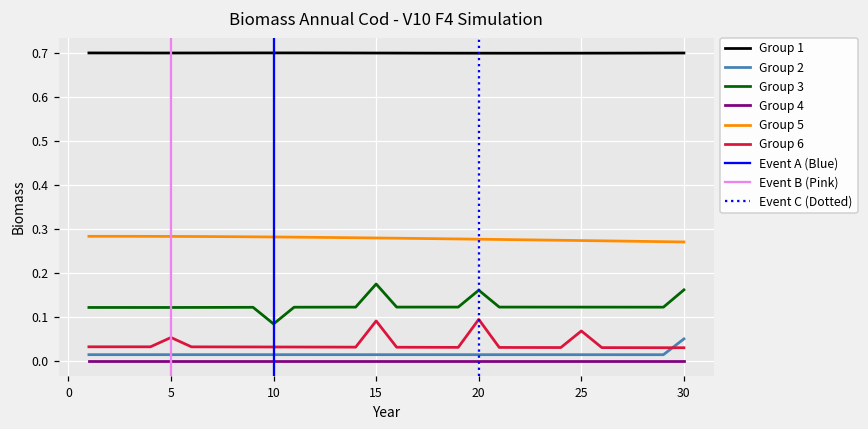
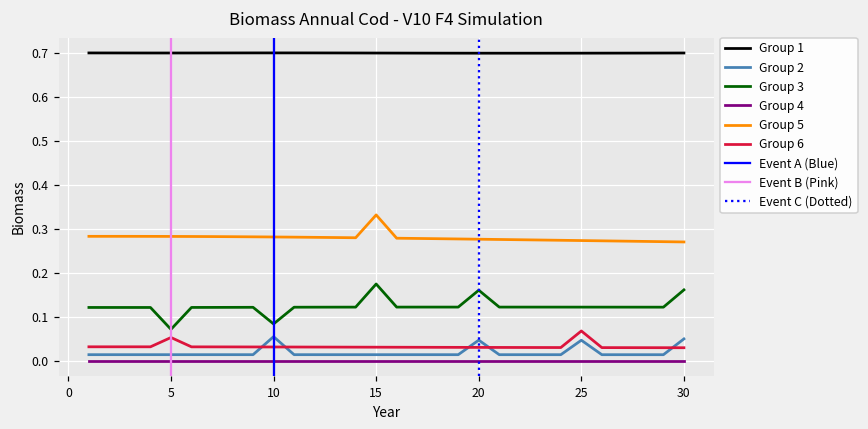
  {
    "Group 1": {
      "5": 0.70,
      "10": 0.70,
      "15": 0.70,
      "20": 0.70,
      "25": 0.70,
      "30": 0.70
    },
    "Group 2": {
      "5": 0.01,
-     "10": 0.01,
+     "10": 0.05,
      "15": 0.01,
-     "20": 0.01,
-     "25": 0.01,
+     "20": 0.05,
+     "25": 0.05,
      "30": 0.05
    },
    "Group 3": {
-     "5": 0.12,
+     "5": 0.07,
      "10": 0.08,
      "15": 0.17,
      "20": 0.16,
      "25": 0.12,
      "30": 0.16
    },
    "Group 4": {
      "5": 0.00,
      "10": 0.00,
      "15": 0.00,
      "20": 0.00,
      "25": 0.00,
      "30": 0.00
    },
    "Group 5": {
      "5": 0.28,
      "10": 0.28,
-     "15": 0.28,
+     "15": 0.33,
      "20": 0.28,
      "25": 0.27,
      "30": 0.27
    },
    "Group 6": {
      "5": 0.05,
      "10": 0.03,
-     "15": 0.09,
-     "20": 0.09,
+     "15": 0.03,
+     "20": 0.03,
      "25": 0.07,
      "30": 0.03
    }
  }
